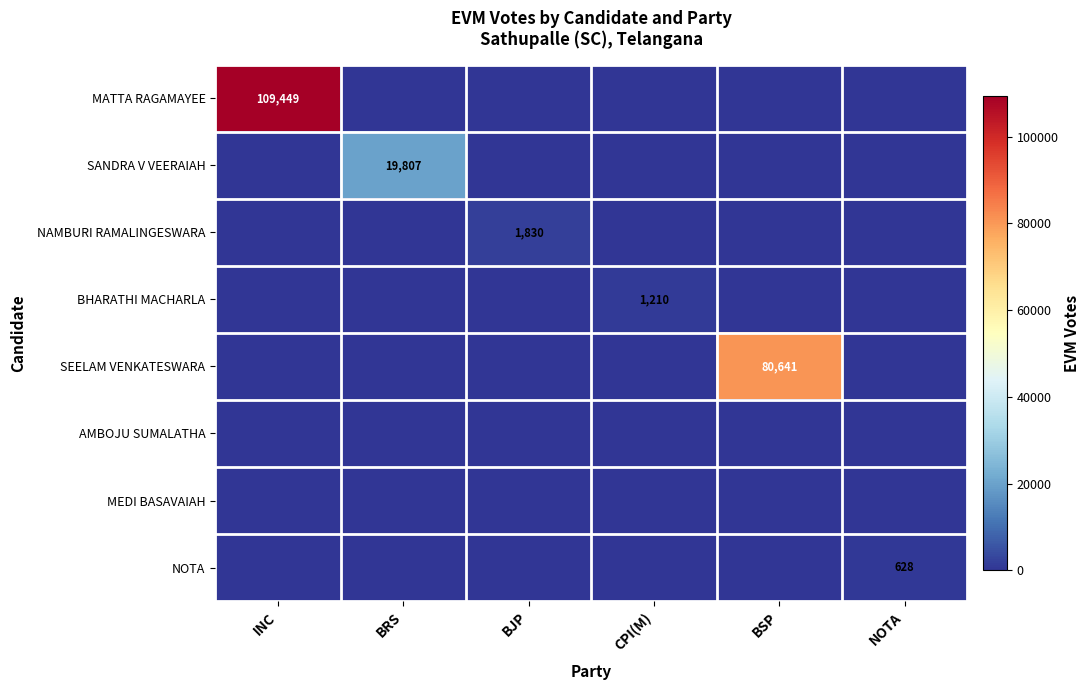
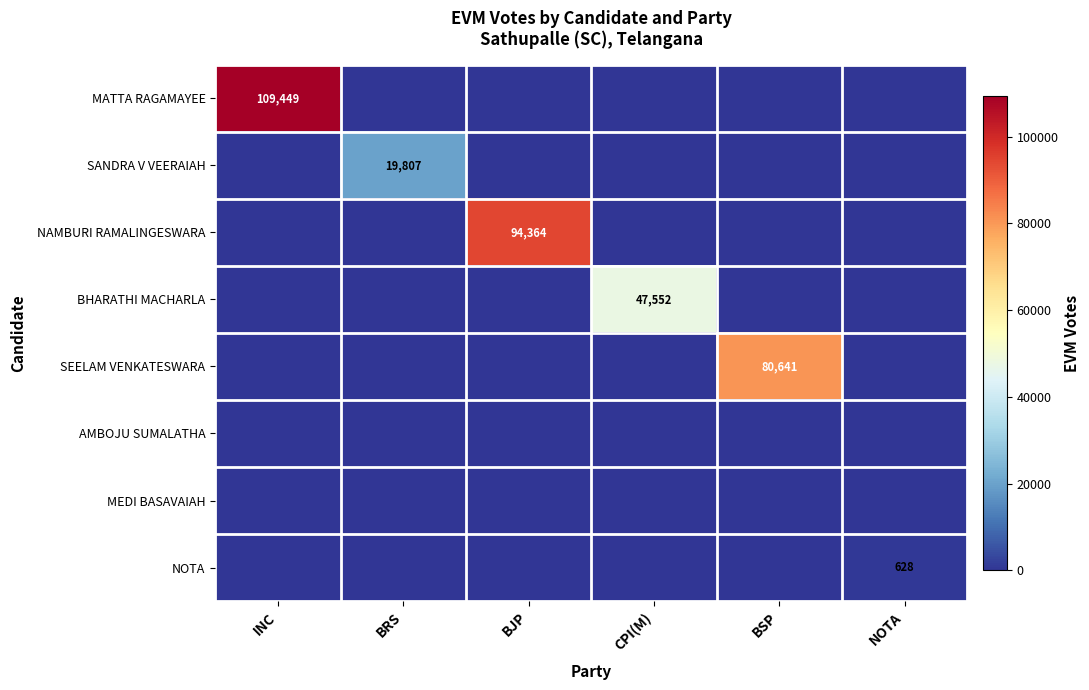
  {
    "MATTA RAGAMAYEE": {
      "INC": "109,449"
    },
    "SANDRA V VEERAIAH": {
      "BRS": "19,807"
    },
    "NAMBURI RAMALINGESWARA": {
-     "BJP": "1,830"
+     "BJP": "94,364"
    },
    "BHARATHI MACHARLA": {
-     "CPI(M)": "1,210"
+     "CPI(M)": "47,552"
    },
    "SEELAM VENKATESWARA": {
      "BSP": "80,641"
    },
    "NOTA": {
      "NOTA": "628"
    }
  }
